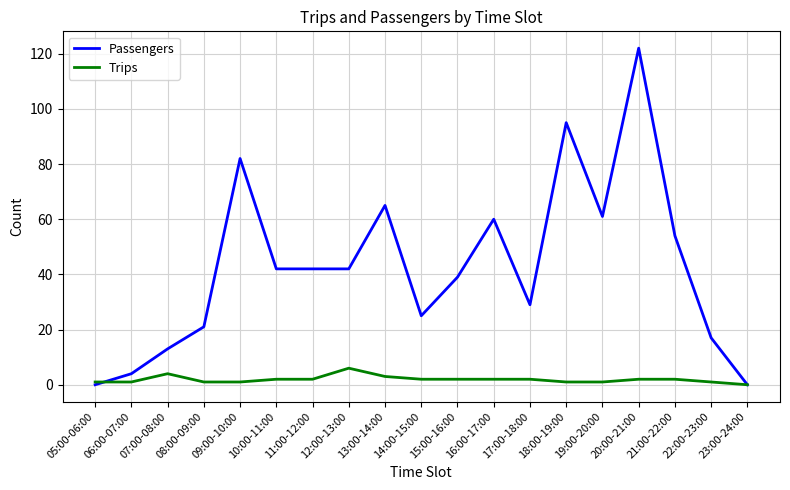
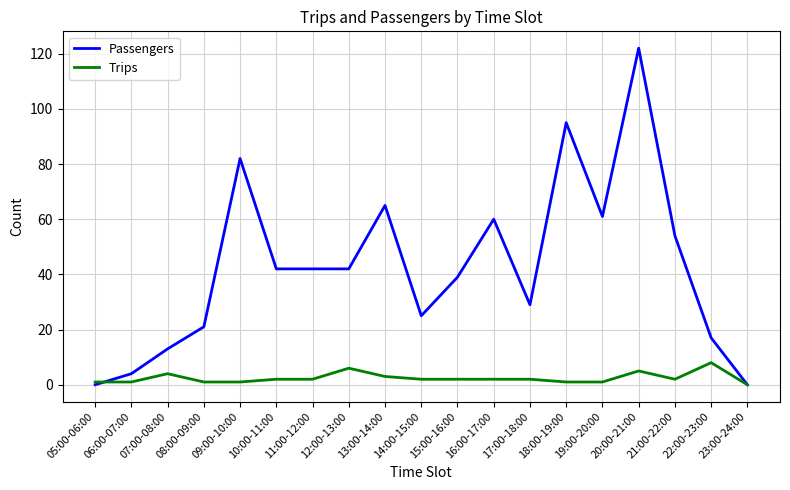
  {
    "Passengers": {
      "05:00-06:00": 0,
      "06:00-07:00": 4,
      "07:00-08:00": 13,
      "08:00-09:00": 21,
      "09:00-10:00": 82,
      "10:00-11:00": 42,
      "11:00-12:00": 42,
      "12:00-13:00": 42,
      "13:00-14:00": 65,
      "14:00-15:00": 25,
      "15:00-16:00": 39,
      "16:00-17:00": 60,
      "17:00-18:00": 29,
      "18:00-19:00": 95,
      "19:00-20:00": 61,
      "20:00-21:00": 122,
      "21:00-22:00": 54,
      "22:00-23:00": 17
    },
    "Trips": {
      "05:00-06:00": 1,
      "06:00-07:00": 1,
      "07:00-08:00": 4,
      "08:00-09:00": 1,
      "09:00-10:00": 1,
      "10:00-11:00": 2,
      "11:00-12:00": 2,
      "12:00-13:00": 6,
      "13:00-14:00": 3,
      "14:00-15:00": 2,
      "15:00-16:00": 2,
      "16:00-17:00": 2,
      "17:00-18:00": 2,
      "18:00-19:00": 1,
      "19:00-20:00": 1,
-     "20:00-21:00": 2,
+     "20:00-21:00": 5,
      "21:00-22:00": 2,
-     "22:00-23:00": 1
+     "22:00-23:00": 8
    }
  }
